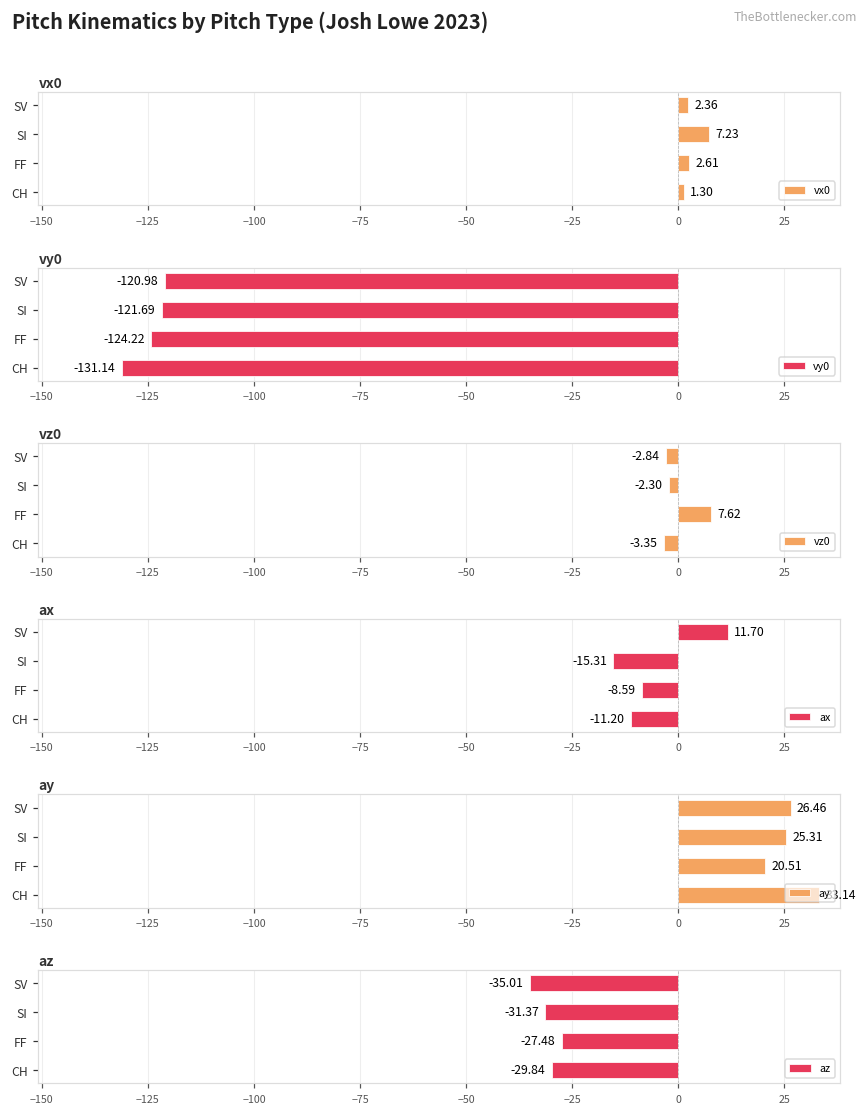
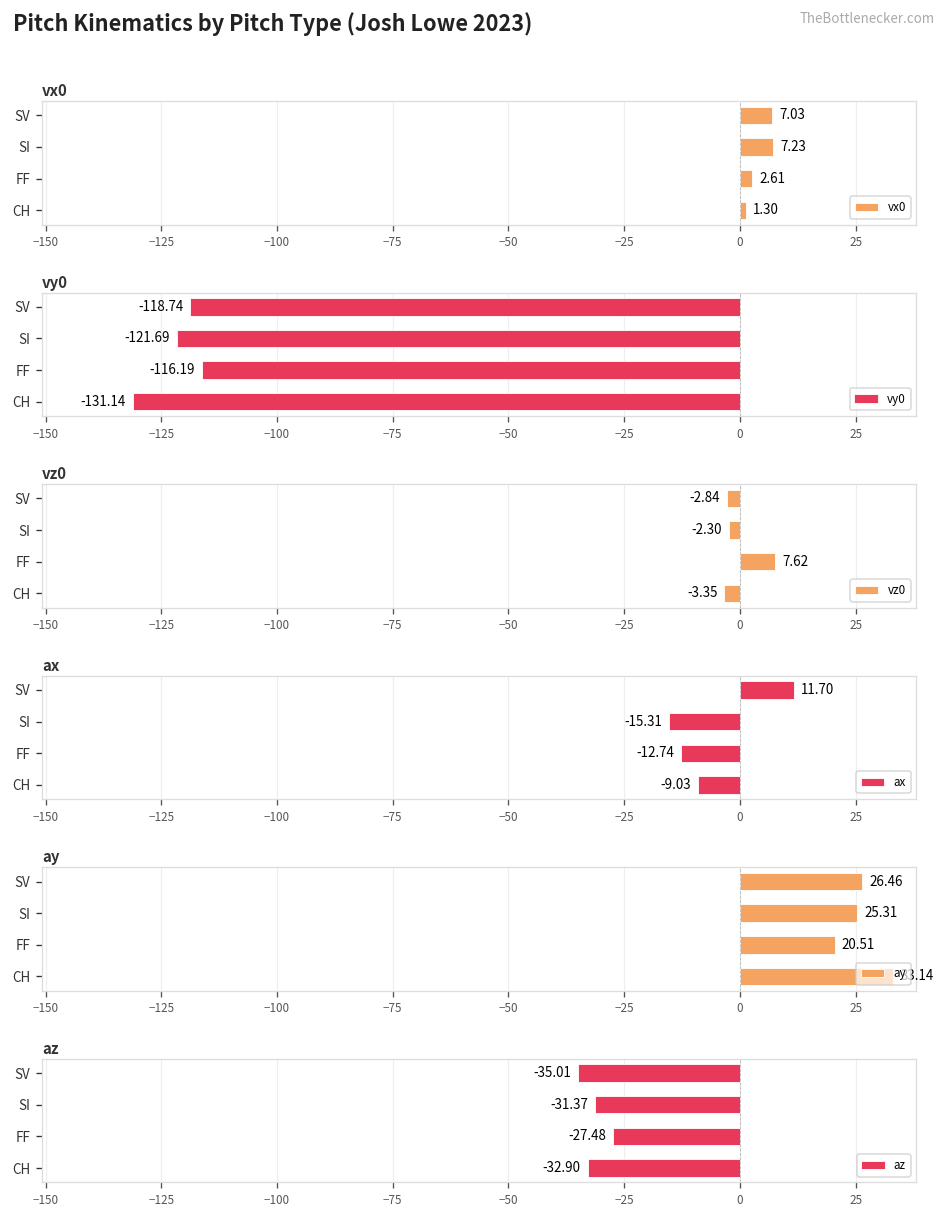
  {
    "vx0": {
-     "SV": 2.36,
+     "SV": 7.03,
      "SI": 7.23,
      "FF": 2.61,
      "CH": 1.30
    },
    "vy0": {
-     "SV": -120.98,
+     "SV": -118.74,
      "SI": -121.69,
-     "FF": -124.22,
+     "FF": -116.19,
      "CH": -131.14
    },
    "vz0": {
      "SV": -2.84,
      "SI": -2.30,
      "FF": 7.62,
      "CH": -3.35
    },
    "ax": {
      "SV": 11.70,
      "SI": -15.31,
-     "FF": -8.59,
-     "CH": -11.20
+     "FF": -12.74,
+     "CH": -9.03
    },
    "ay": {
      "SV": 26.46,
      "SI": 25.31,
      "FF": 20.51
    },
    "az": {
      "SV": -35.01,
      "SI": -31.37,
      "FF": -27.48,
-     "CH": -29.84
+     "CH": -32.90
    }
  }
